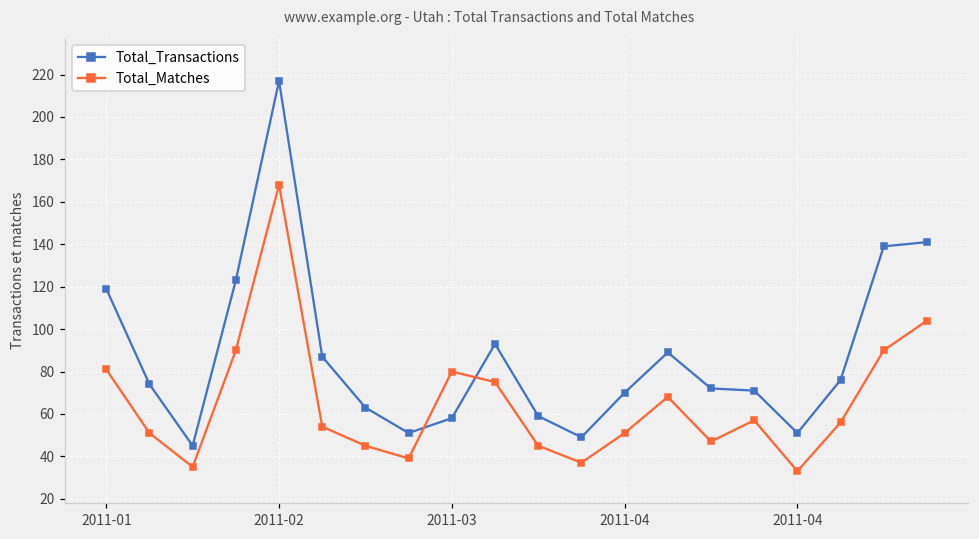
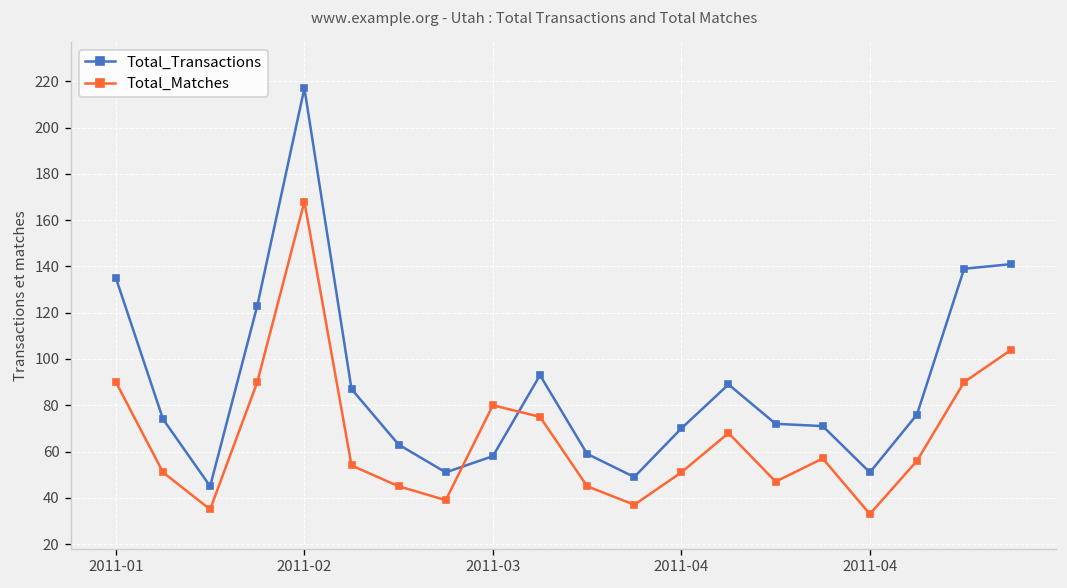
  {
    "Total_Transactions": {
-     "2011-01": 119,
+     "2011-01": 135,
      "2011-02": 217,
      "2011-03": 58
    },
    "Total_Matches": {
-     "2011-01": 81,
+     "2011-01": 90,
      "2011-02": 168,
      "2011-03": 80
    }
  }
